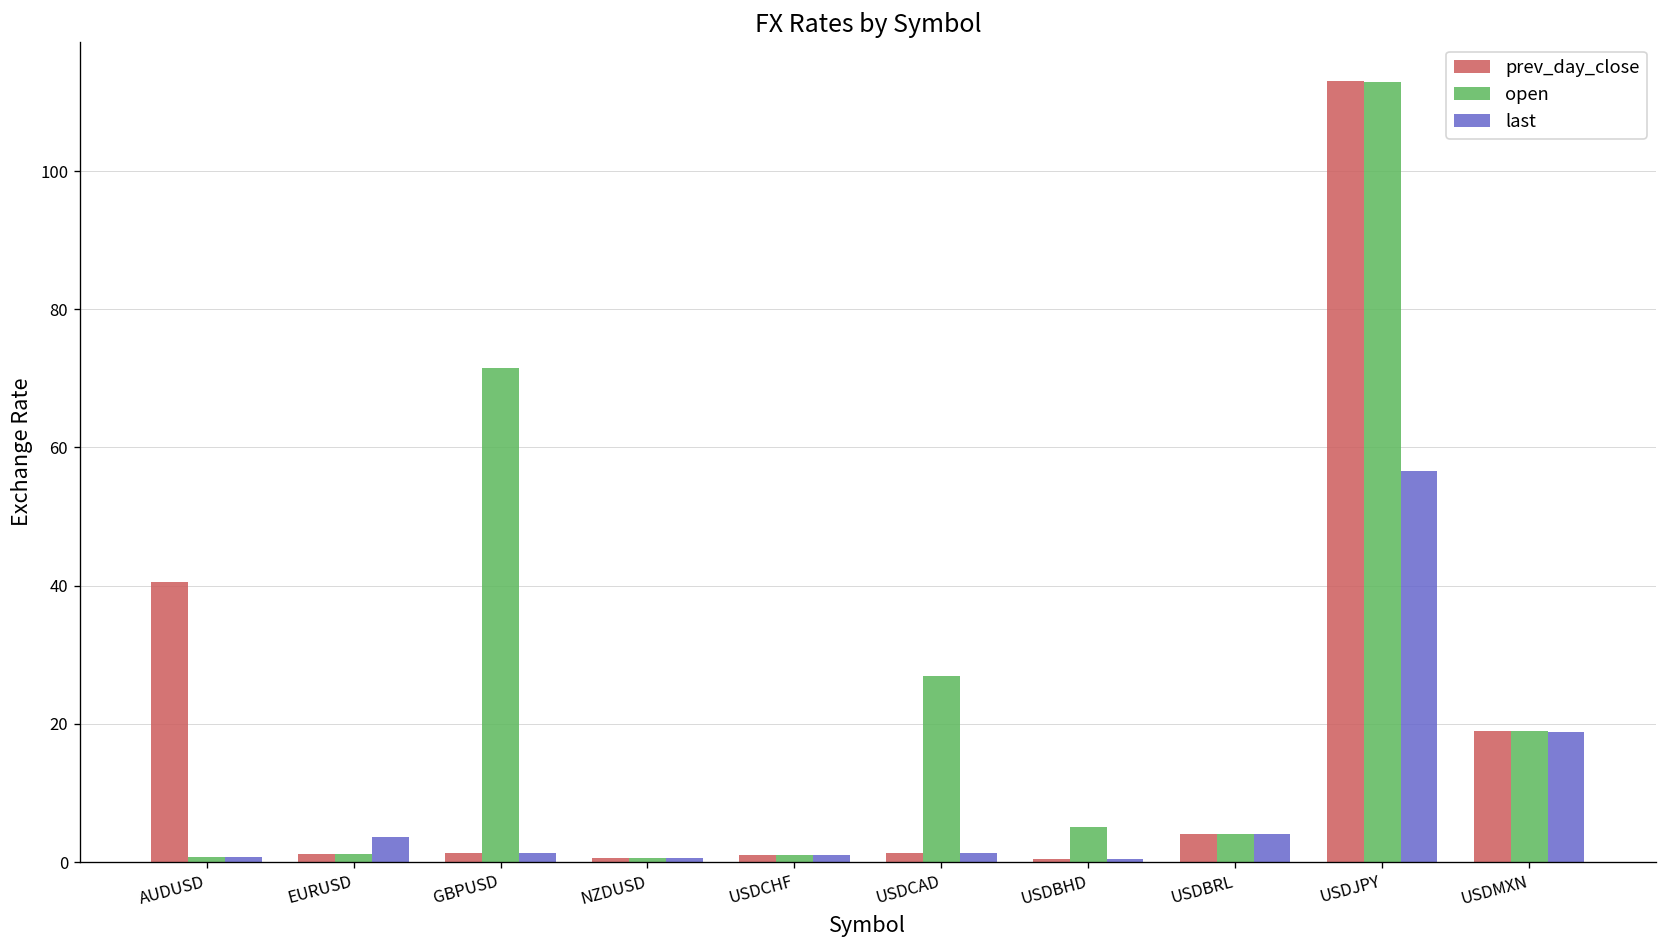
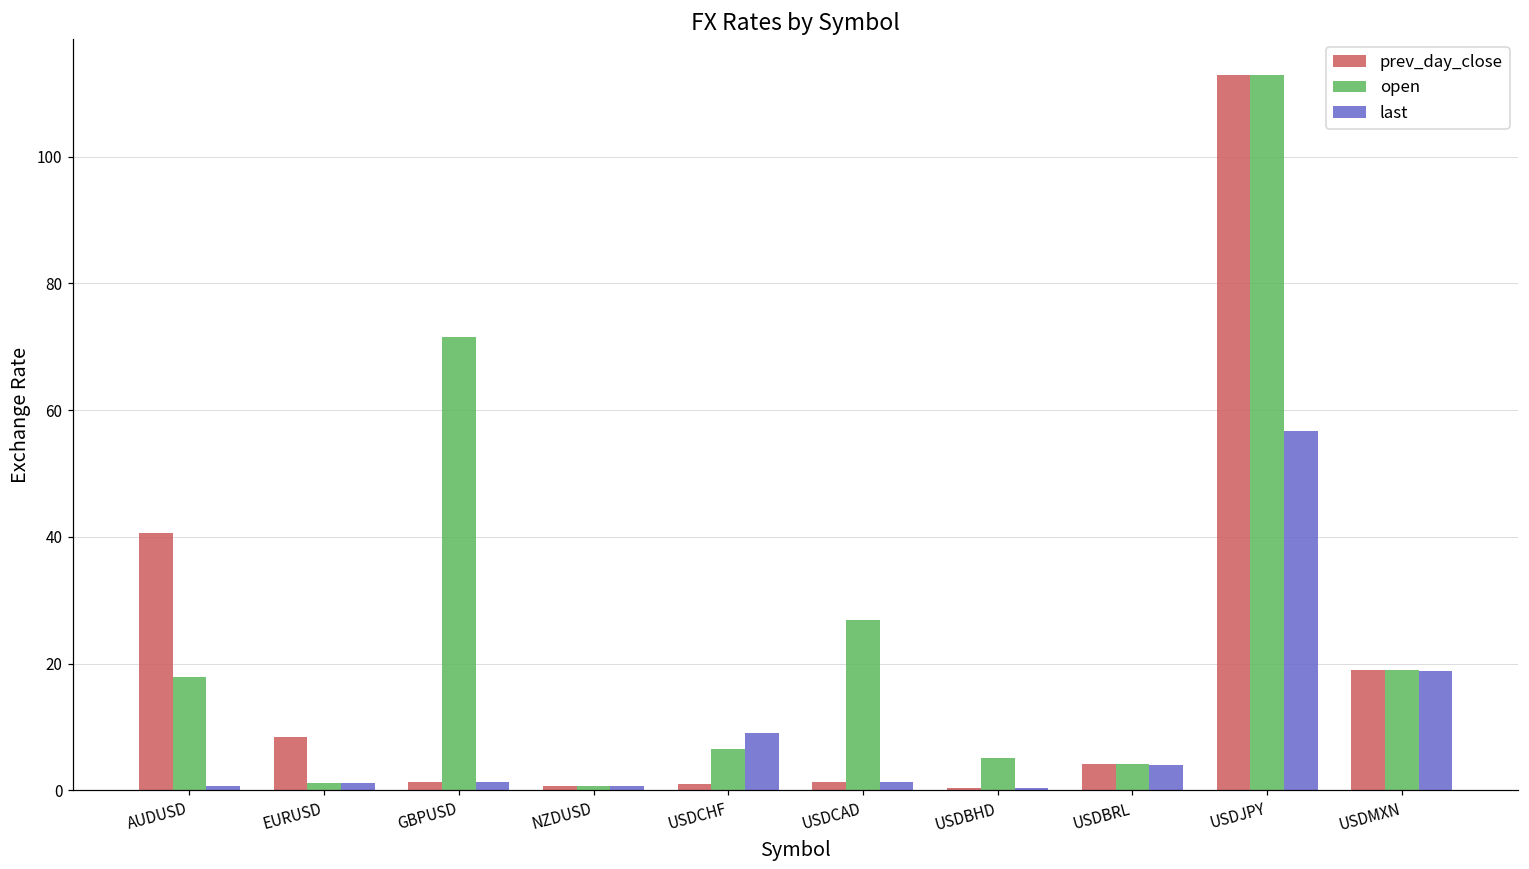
  {
    "prev_day_close": {
      "AUDUSD": 41,
-     "EURUSD": 1,
+     "EURUSD": 8,
      "GBPUSD": 1,
      "NZDUSD": 1,
      "USDCHF": 1,
      "USDCAD": 1,
      "USDBRL": 4,
      "USDJPY": 113,
      "USDMXN": 19
    },
    "open": {
-     "AUDUSD": 1,
+     "AUDUSD": 18,
      "EURUSD": 1,
      "GBPUSD": 72,
      "NZDUSD": 1,
-     "USDCHF": 1,
+     "USDCHF": 6,
      "USDCAD": 27,
      "USDBHD": 5,
      "USDBRL": 4,
      "USDJPY": 113,
      "USDMXN": 19
    },
    "last": {
      "AUDUSD": 1,
-     "EURUSD": 4,
+     "EURUSD": 1,
      "GBPUSD": 1,
      "NZDUSD": 1,
-     "USDCHF": 1,
+     "USDCHF": 9,
      "USDCAD": 1,
      "USDBRL": 4,
      "USDJPY": 57,
      "USDMXN": 19
    }
  }
